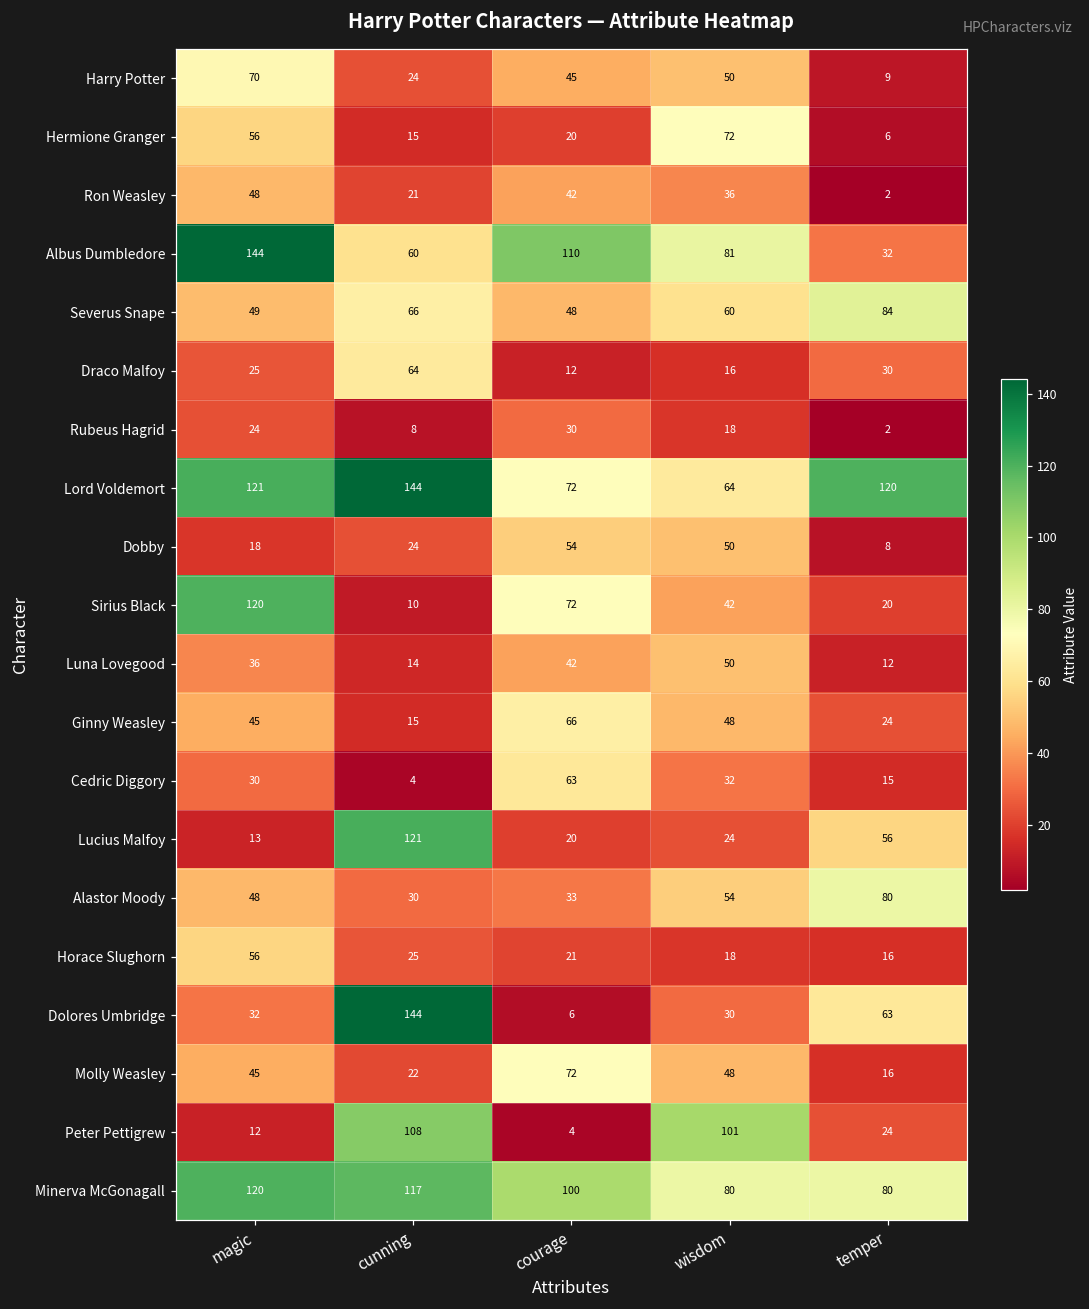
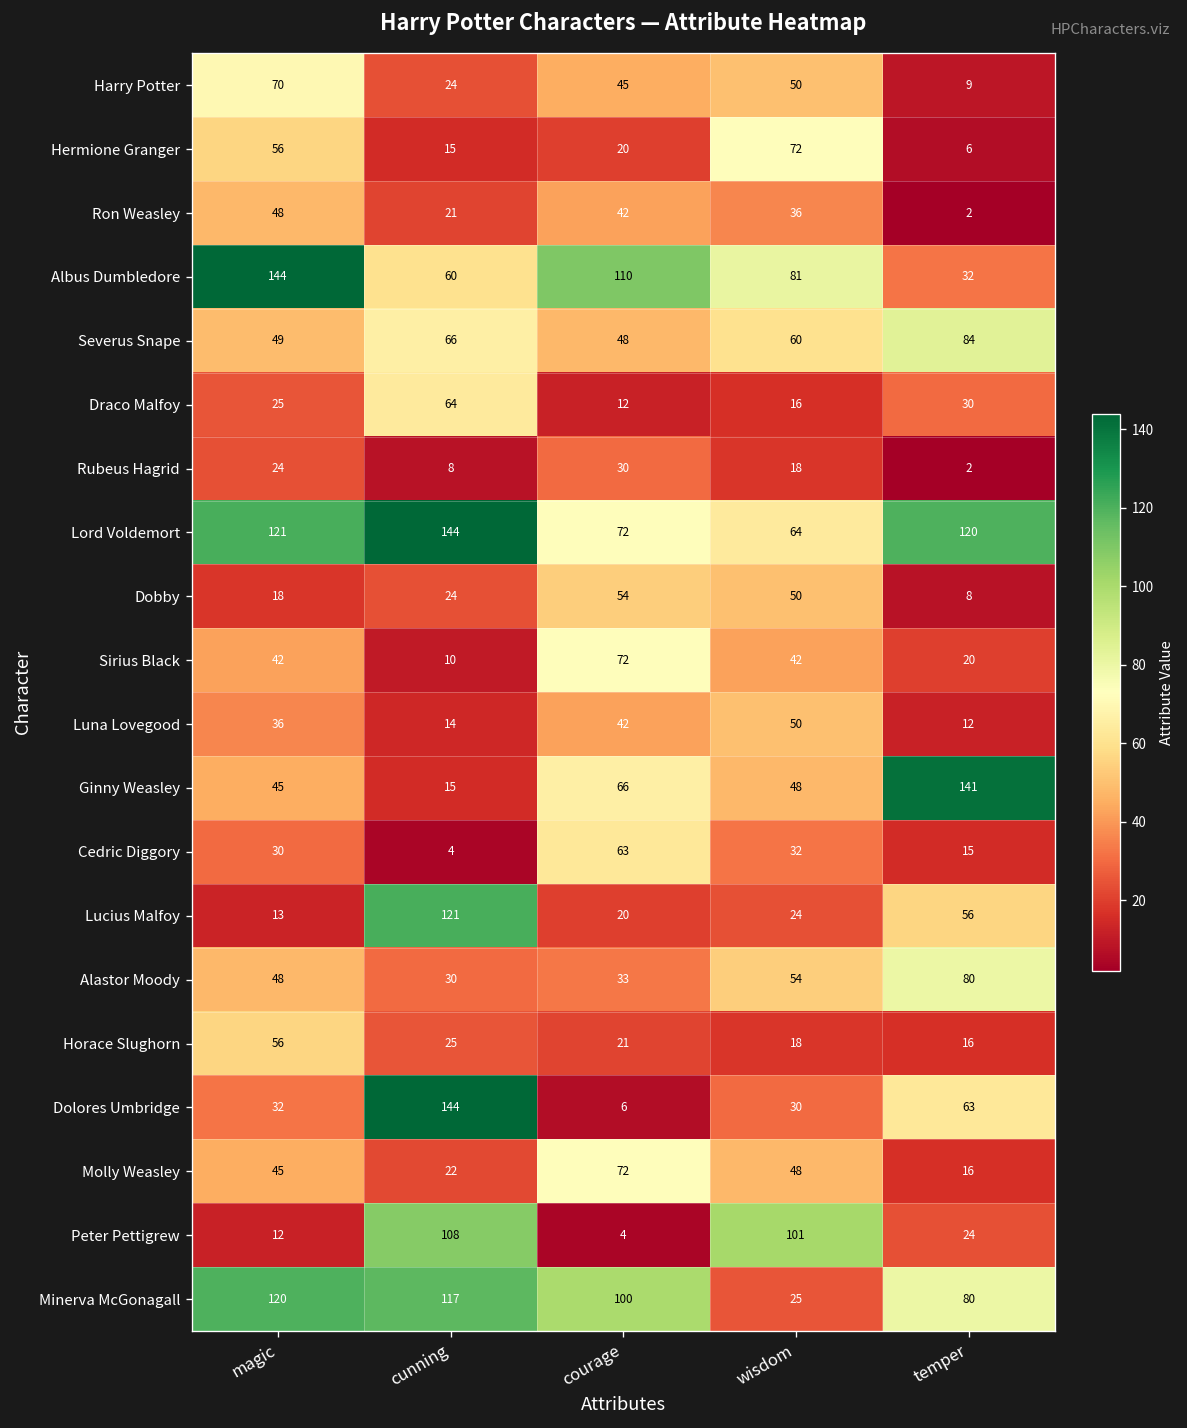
  {
    "Harry Potter": {
      "magic": 70,
      "cunning": 24,
      "courage": 45,
      "wisdom": 50,
      "temper": 9
    },
    "Hermione Granger": {
      "magic": 56,
      "cunning": 15,
      "courage": 20,
      "wisdom": 72,
      "temper": 6
    },
    "Ron Weasley": {
      "magic": 48,
      "cunning": 21,
      "courage": 42,
      "wisdom": 36,
      "temper": 2
    },
    "Albus Dumbledore": {
      "magic": 144,
      "cunning": 60,
      "courage": 110,
      "wisdom": 81,
      "temper": 32
    },
    "Severus Snape": {
      "magic": 49,
      "cunning": 66,
      "courage": 48,
      "wisdom": 60,
      "temper": 84
    },
    "Draco Malfoy": {
      "magic": 25,
      "cunning": 64,
      "courage": 12,
      "wisdom": 16,
      "temper": 30
    },
    "Rubeus Hagrid": {
      "magic": 24,
      "cunning": 8,
      "courage": 30,
      "wisdom": 18,
      "temper": 2
    },
    "Lord Voldemort": {
      "magic": 121,
      "cunning": 144,
      "courage": 72,
      "wisdom": 64,
      "temper": 120
    },
    "Dobby": {
      "magic": 18,
      "cunning": 24,
      "courage": 54,
      "wisdom": 50,
      "temper": 8
    },
    "Sirius Black": {
-     "magic": 120,
+     "magic": 42,
      "cunning": 10,
      "courage": 72,
      "wisdom": 42,
      "temper": 20
    },
    "Luna Lovegood": {
      "magic": 36,
      "cunning": 14,
      "courage": 42,
      "wisdom": 50,
      "temper": 12
    },
    "Ginny Weasley": {
      "magic": 45,
      "cunning": 15,
      "courage": 66,
      "wisdom": 48,
-     "temper": 24
+     "temper": 141
    },
    "Cedric Diggory": {
      "magic": 30,
      "cunning": 4,
      "courage": 63,
      "wisdom": 32,
      "temper": 15
    },
    "Lucius Malfoy": {
      "magic": 13,
      "cunning": 121,
      "courage": 20,
      "wisdom": 24,
      "temper": 56
    },
    "Alastor Moody": {
      "magic": 48,
      "cunning": 30,
      "courage": 33,
      "wisdom": 54,
      "temper": 80
    },
    "Horace Slughorn": {
      "magic": 56,
      "cunning": 25,
      "courage": 21,
      "wisdom": 18,
      "temper": 16
    },
    "Dolores Umbridge": {
      "magic": 32,
      "cunning": 144,
      "courage": 6,
      "wisdom": 30,
      "temper": 63
    },
    "Molly Weasley": {
      "magic": 45,
      "cunning": 22,
      "courage": 72,
      "wisdom": 48,
      "temper": 16
    },
    "Peter Pettigrew": {
      "magic": 12,
      "cunning": 108,
      "courage": 4,
      "wisdom": 101,
      "temper": 24
    },
    "Minerva McGonagall": {
      "magic": 120,
      "cunning": 117,
      "courage": 100,
-     "wisdom": 80,
+     "wisdom": 25,
      "temper": 80
    }
  }
